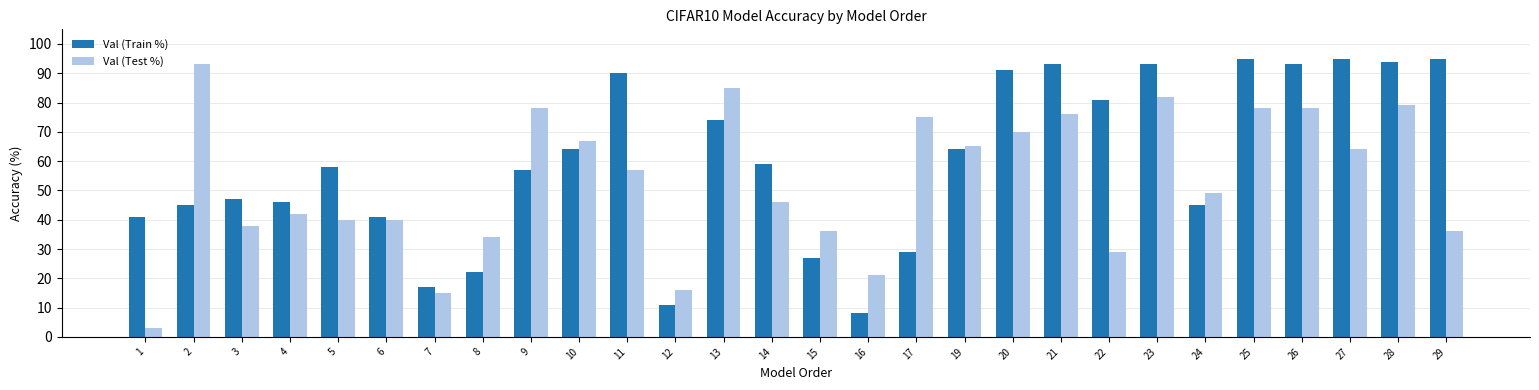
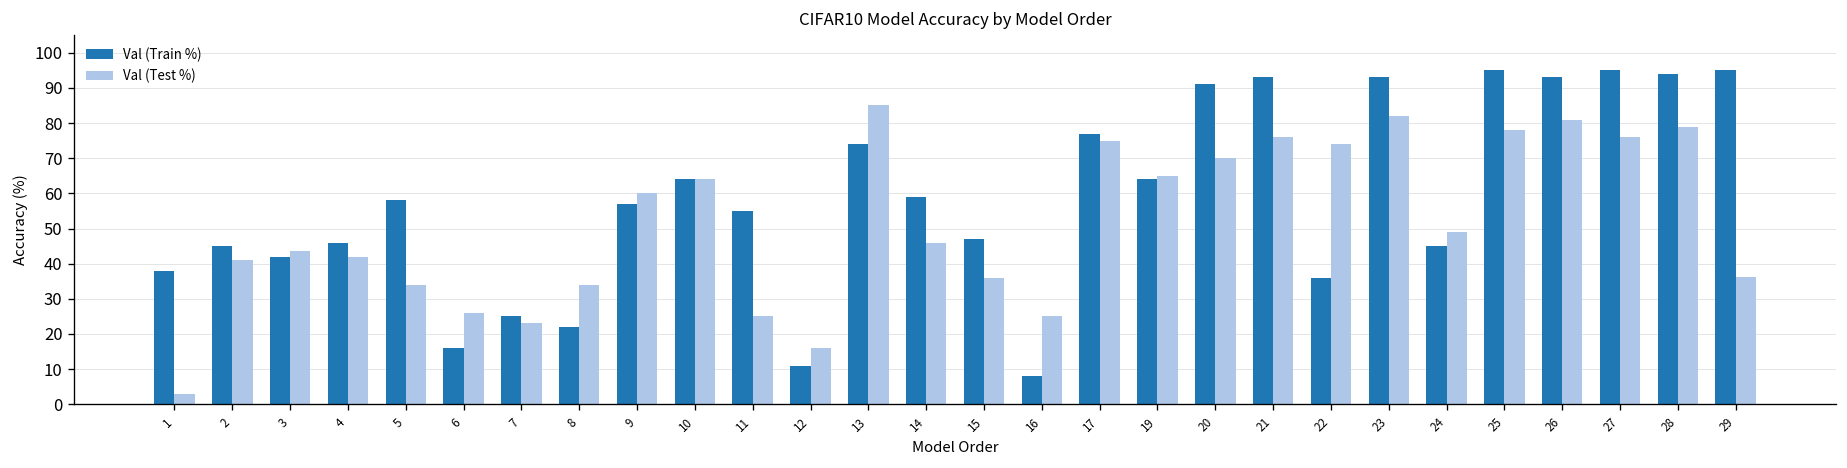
  {
    "Val (Train %)": {
-     "1": 41,
+     "1": 38,
      "2": 45,
-     "3": 47,
+     "3": 42,
      "4": 46,
      "5": 58,
-     "6": 41,
-     "7": 17,
+     "6": 16,
+     "7": 25,
      "8": 22,
      "9": 57,
      "10": 64,
-     "11": 90,
+     "11": 55,
      "12": 11,
      "13": 74,
      "14": 59,
-     "15": 27,
+     "15": 47,
      "16": 8,
-     "17": 29,
+     "17": 77,
      "19": 64,
      "20": 91,
      "21": 93,
-     "22": 81,
+     "22": 36,
      "23": 93,
      "24": 45,
      "25": 95,
      "26": 93,
      "27": 95,
      "28": 94,
      "29": 95
    },
    "Val (Test %)": {
      "1": 3,
-     "2": 93,
-     "3": 38,
+     "2": 41,
+     "3": 44,
      "4": 42,
-     "5": 40,
-     "6": 40,
-     "7": 15,
+     "5": 34,
+     "6": 26,
+     "7": 23,
      "8": 34,
-     "9": 78,
-     "10": 67,
-     "11": 57,
+     "9": 60,
+     "10": 64,
+     "11": 25,
      "12": 16,
      "13": 85,
      "14": 46,
      "15": 36,
-     "16": 21,
+     "16": 25,
      "17": 75,
      "19": 65,
      "20": 70,
      "21": 76,
-     "22": 29,
+     "22": 74,
      "23": 82,
      "24": 49,
      "25": 78,
-     "26": 78,
-     "27": 64,
+     "26": 81,
+     "27": 76,
      "28": 79,
      "29": 36
    }
  }
